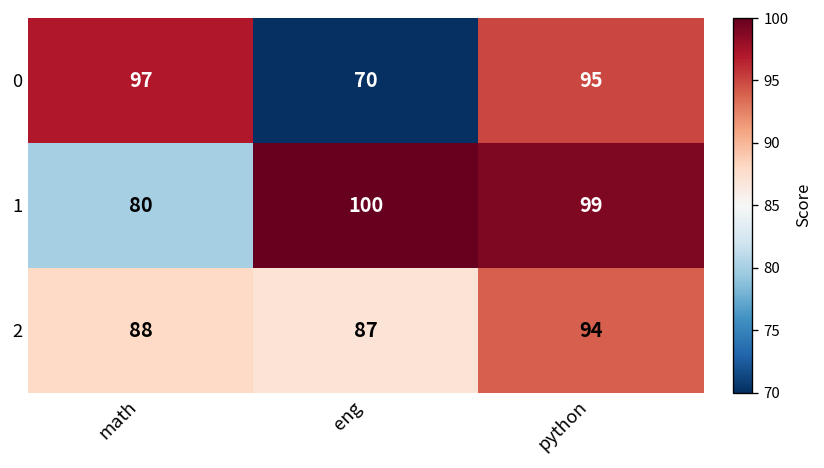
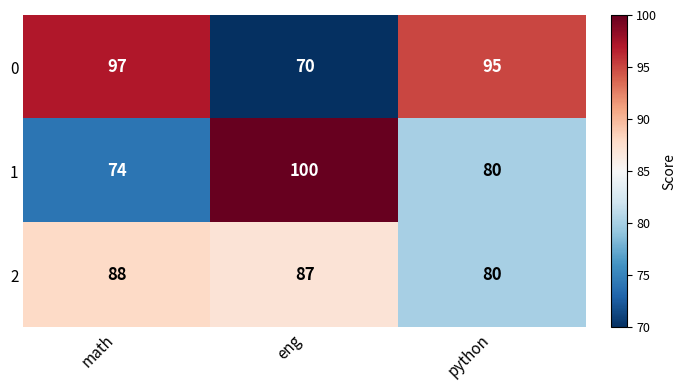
  {
    "0": {
      "math": 97,
      "eng": 70,
      "python": 95
    },
    "1": {
-     "math": 80,
+     "math": 74,
      "eng": 100,
-     "python": 99
+     "python": 80
    },
    "2": {
      "math": 88,
      "eng": 87,
-     "python": 94
+     "python": 80
    }
  }
